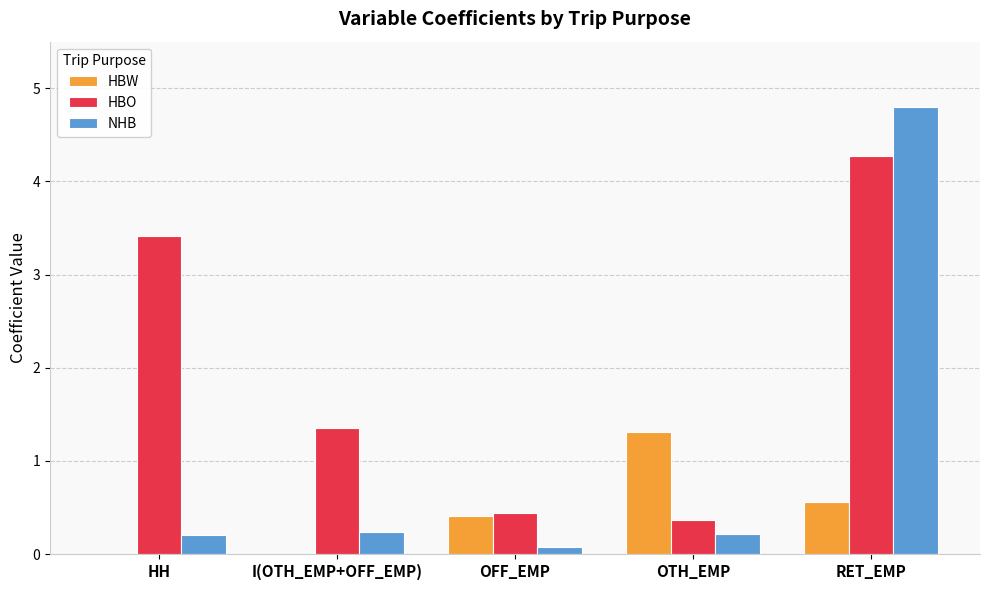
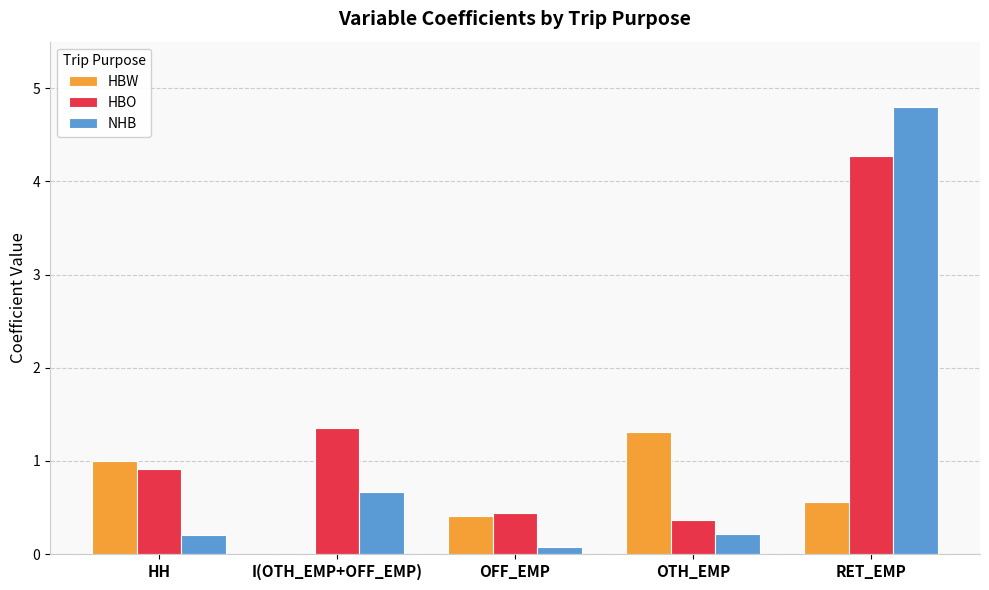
  {
    "HBW": {
-     "HH": 0,
+     "HH": 1,
      "I(OTH_EMP+OFF_EMP)": 0,
      "OFF_EMP": 0.4,
      "OTH_EMP": 1.3,
      "RET_EMP": 0.6
    },
    "HBO": {
-     "HH": 3.4,
+     "HH": 0.9,
      "I(OTH_EMP+OFF_EMP)": 1.3,
      "OFF_EMP": 0.4,
      "OTH_EMP": 0.4,
      "RET_EMP": 4.3
    },
    "NHB": {
      "HH": 0.2,
-     "I(OTH_EMP+OFF_EMP)": 0.2,
+     "I(OTH_EMP+OFF_EMP)": 0.7,
      "OFF_EMP": 0.1,
      "OTH_EMP": 0.2,
      "RET_EMP": 4.8
    }
  }
